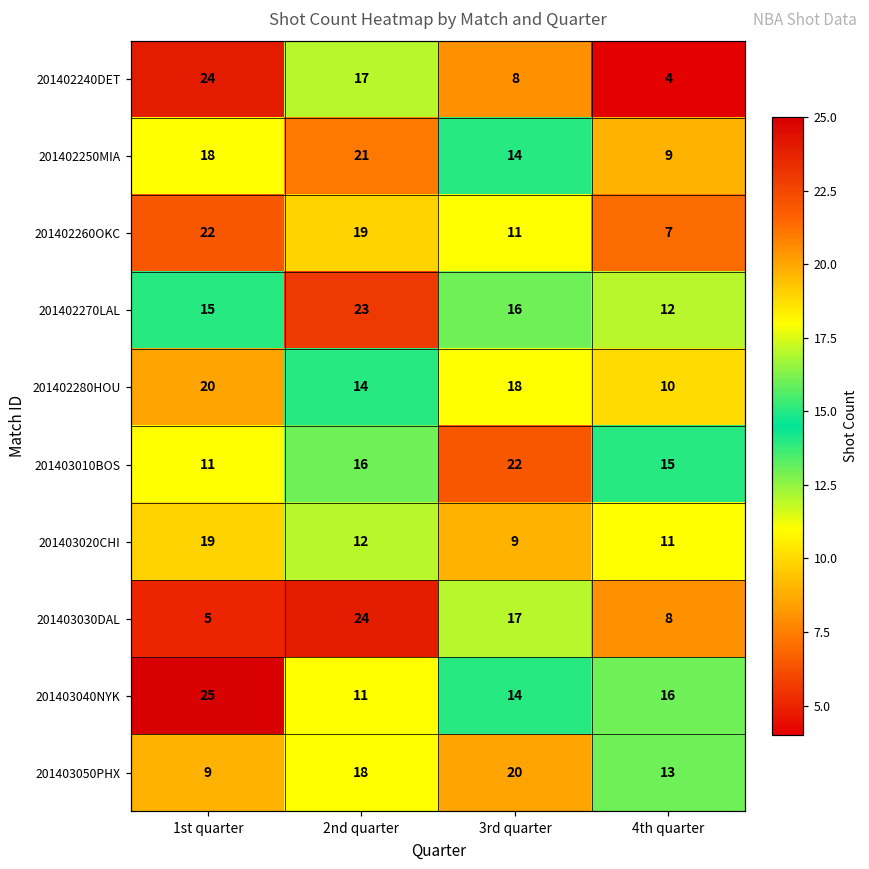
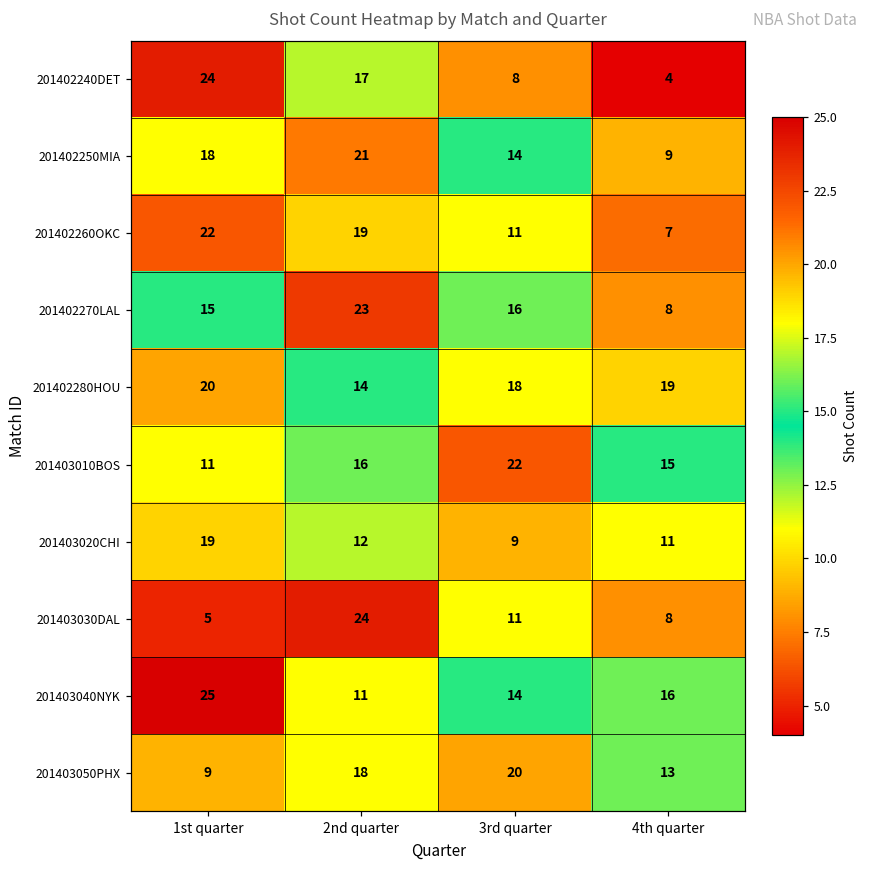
  {
    "201402240DET": {
      "1st quarter": 24,
      "2nd quarter": 17,
      "3rd quarter": 8,
      "4th quarter": 4
    },
    "201402250MIA": {
      "1st quarter": 18,
      "2nd quarter": 21,
      "3rd quarter": 14,
      "4th quarter": 9
    },
    "201402260OKC": {
      "1st quarter": 22,
      "2nd quarter": 19,
      "3rd quarter": 11,
      "4th quarter": 7
    },
    "201402270LAL": {
      "1st quarter": 15,
      "2nd quarter": 23,
      "3rd quarter": 16,
-     "4th quarter": 12
+     "4th quarter": 8
    },
    "201402280HOU": {
      "1st quarter": 20,
      "2nd quarter": 14,
      "3rd quarter": 18,
-     "4th quarter": 10
+     "4th quarter": 19
    },
    "201403010BOS": {
      "1st quarter": 11,
      "2nd quarter": 16,
      "3rd quarter": 22,
      "4th quarter": 15
    },
    "201403020CHI": {
      "1st quarter": 19,
      "2nd quarter": 12,
      "3rd quarter": 9,
      "4th quarter": 11
    },
    "201403030DAL": {
      "1st quarter": 5,
      "2nd quarter": 24,
-     "3rd quarter": 17,
+     "3rd quarter": 11,
      "4th quarter": 8
    },
    "201403040NYK": {
      "1st quarter": 25,
      "2nd quarter": 11,
      "3rd quarter": 14,
      "4th quarter": 16
    },
    "201403050PHX": {
      "1st quarter": 9,
      "2nd quarter": 18,
      "3rd quarter": 20,
      "4th quarter": 13
    }
  }
